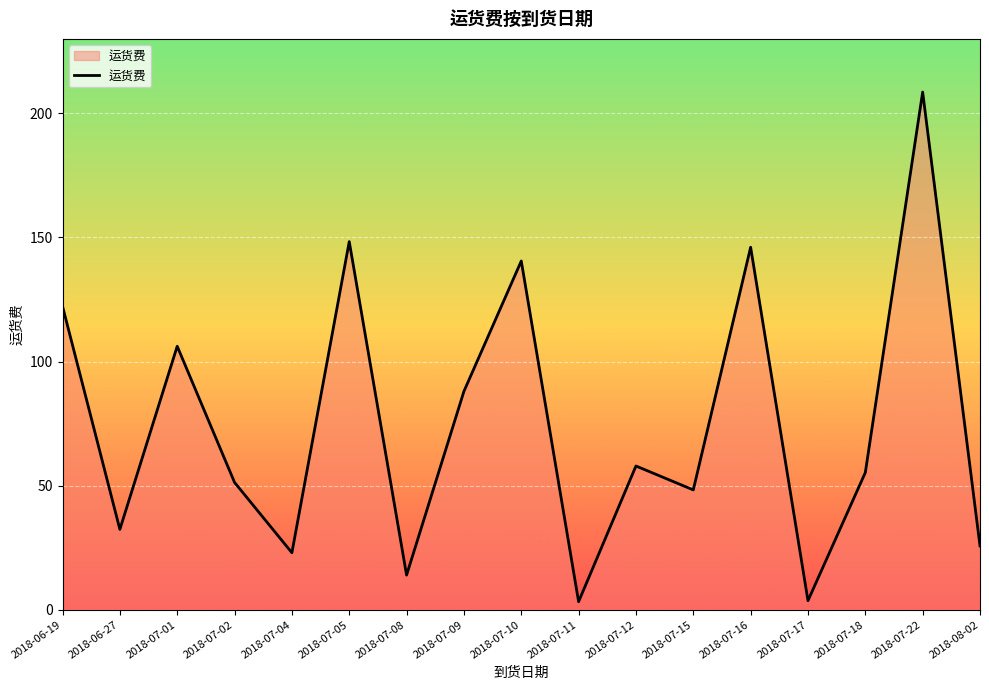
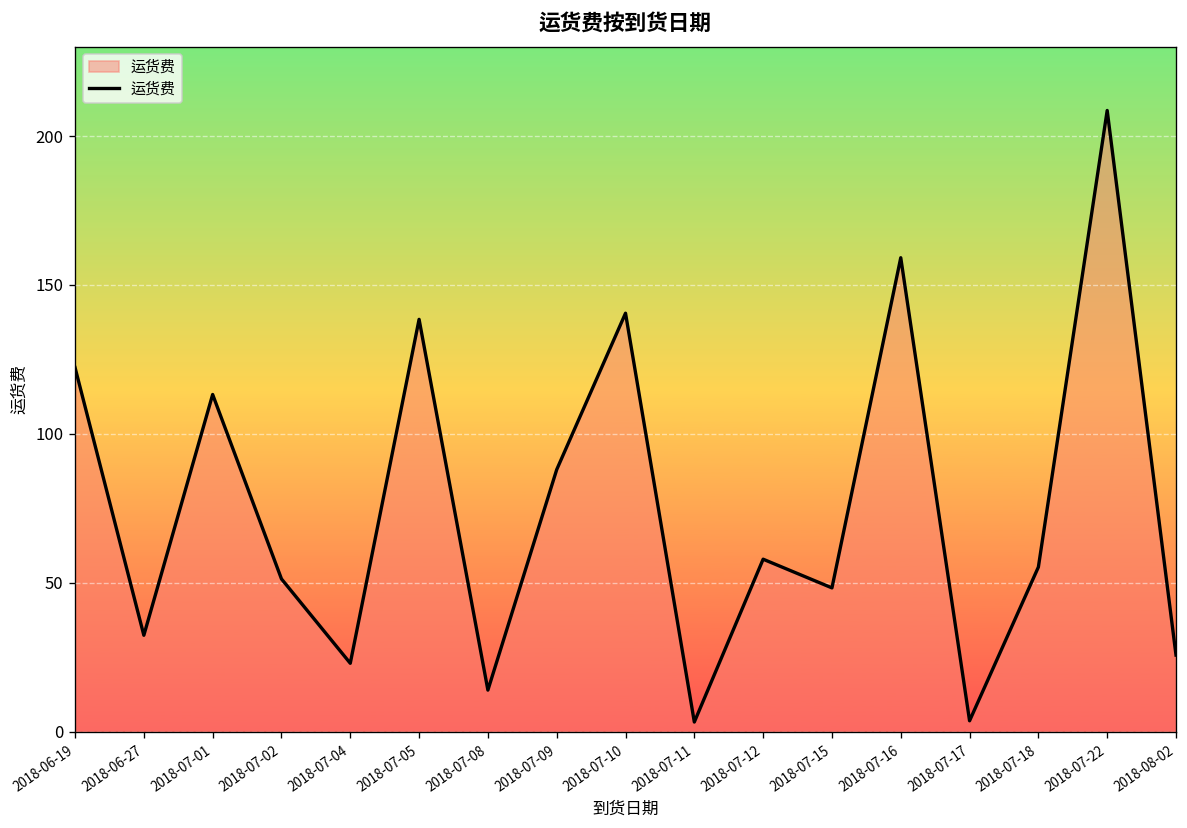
  {
    "2018-06-19": 122,
    "2018-06-27": 32,
-   "2018-07-01": 106,
+   "2018-07-01": 113,
    "2018-07-02": 51,
    "2018-07-04": 23,
-   "2018-07-05": 148,
+   "2018-07-05": 138,
    "2018-07-08": 14,
    "2018-07-09": 88,
    "2018-07-10": 141,
    "2018-07-11": 3,
    "2018-07-12": 58,
    "2018-07-15": 48,
-   "2018-07-16": 146,
+   "2018-07-16": 159,
    "2018-07-17": 4,
    "2018-07-18": 55,
    "2018-07-22": 209,
    "2018-08-02": 26
  }
